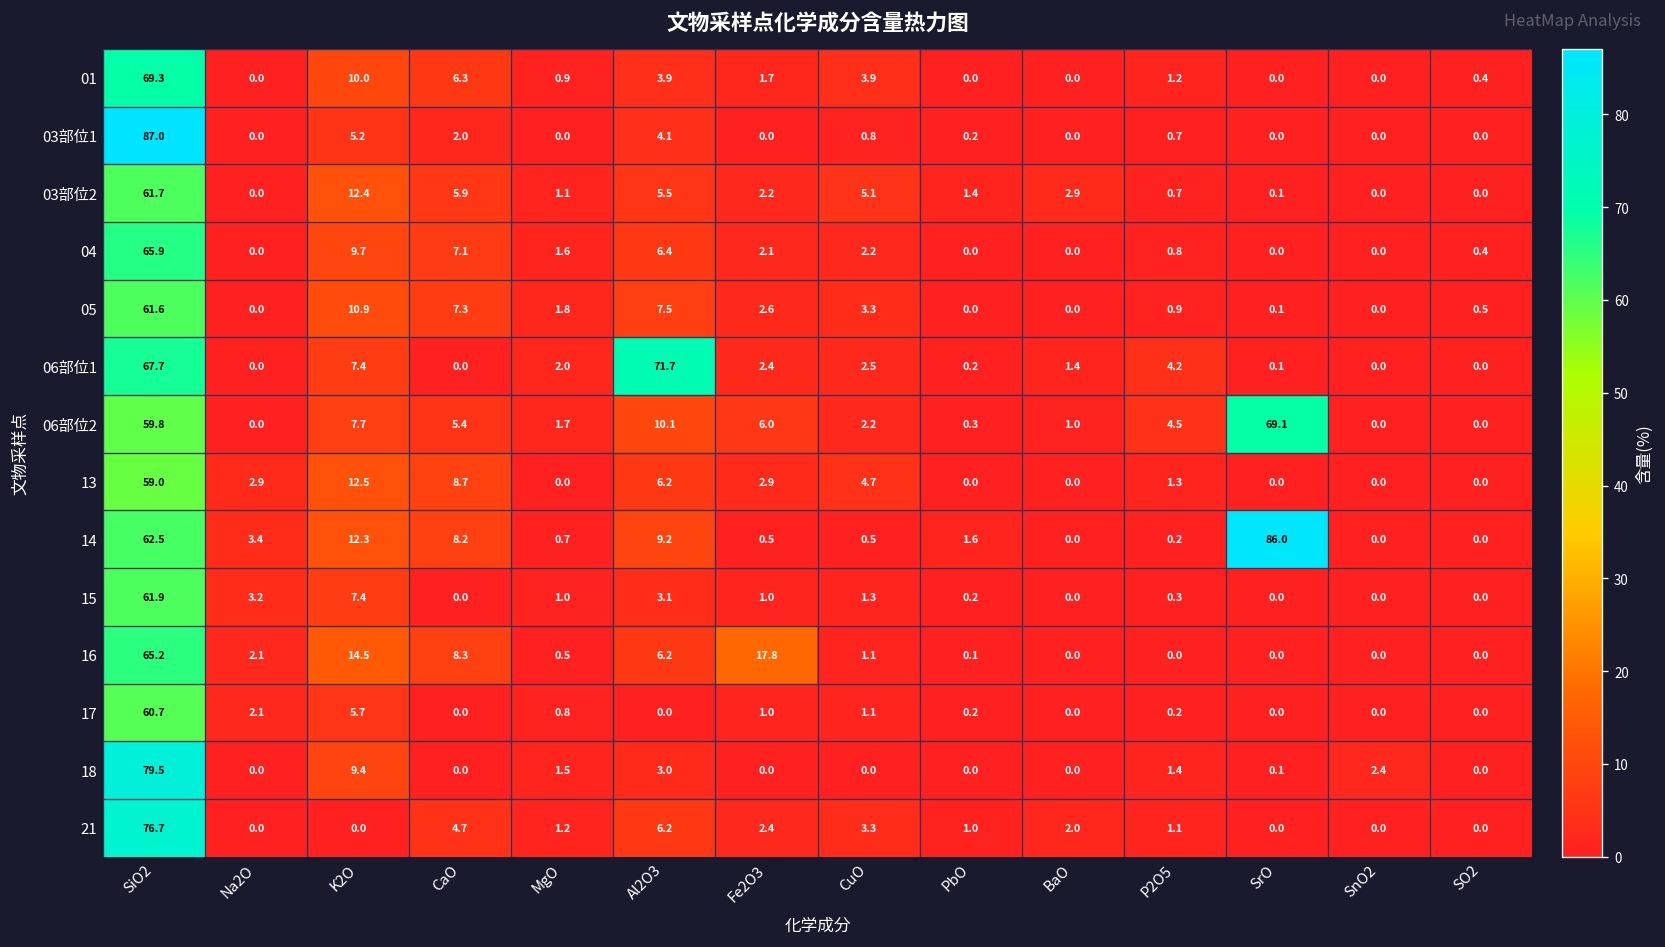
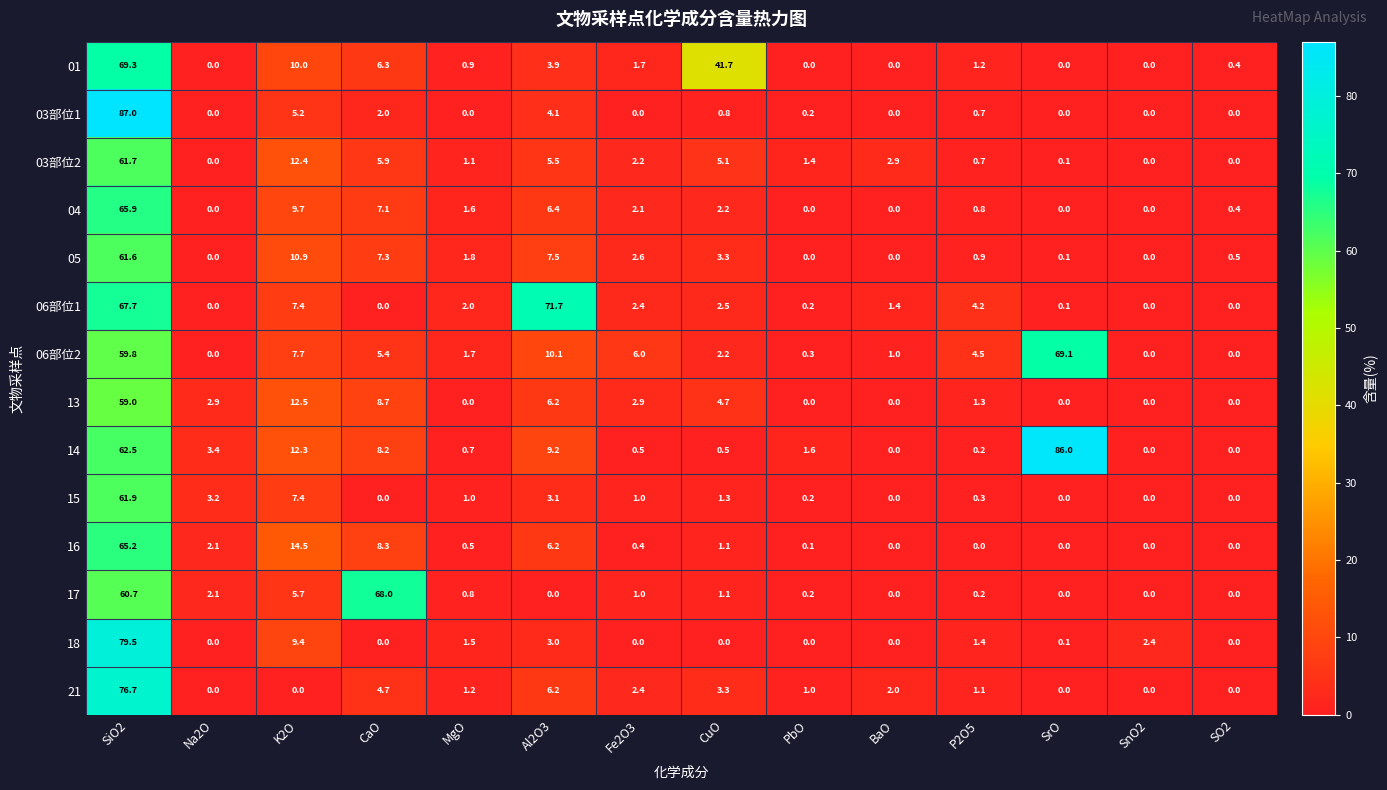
  {
    "01": {
      "SiO2": 69.3,
      "Na2O": 0.0,
      "K2O": 10.0,
      "CaO": 6.3,
      "MgO": 0.9,
      "Al2O3": 3.9,
      "Fe2O3": 1.7,
-     "CuO": 3.9,
+     "CuO": 41.7,
      "PbO": 0.0,
      "BaO": 0.0,
      "P2O5": 1.2,
      "SrO": 0.0,
      "SnO2": 0.0,
      "SO2": 0.4
    },
    "03部位1": {
      "SiO2": 87.0,
      "Na2O": 0.0,
      "K2O": 5.2,
      "CaO": 2.0,
      "MgO": 0.0,
      "Al2O3": 4.1,
      "Fe2O3": 0.0,
      "CuO": 0.8,
      "PbO": 0.2,
      "BaO": 0.0,
      "P2O5": 0.7,
      "SrO": 0.0,
      "SnO2": 0.0,
      "SO2": 0.0
    },
    "03部位2": {
      "SiO2": 61.7,
      "Na2O": 0.0,
      "K2O": 12.4,
      "CaO": 5.9,
      "MgO": 1.1,
      "Al2O3": 5.5,
      "Fe2O3": 2.2,
      "CuO": 5.1,
      "PbO": 1.4,
      "BaO": 2.9,
      "P2O5": 0.7,
      "SrO": 0.1,
      "SnO2": 0.0,
      "SO2": 0.0
    },
    "04": {
      "SiO2": 65.9,
      "Na2O": 0.0,
      "K2O": 9.7,
      "CaO": 7.1,
      "MgO": 1.6,
      "Al2O3": 6.4,
      "Fe2O3": 2.1,
      "CuO": 2.2,
      "PbO": 0.0,
      "BaO": 0.0,
      "P2O5": 0.8,
      "SrO": 0.0,
      "SnO2": 0.0,
      "SO2": 0.4
    },
    "05": {
      "SiO2": 61.6,
      "Na2O": 0.0,
      "K2O": 10.9,
      "CaO": 7.3,
      "MgO": 1.8,
      "Al2O3": 7.5,
      "Fe2O3": 2.6,
      "CuO": 3.3,
      "PbO": 0.0,
      "BaO": 0.0,
      "P2O5": 0.9,
      "SrO": 0.1,
      "SnO2": 0.0,
      "SO2": 0.5
    },
    "06部位1": {
      "SiO2": 67.7,
      "Na2O": 0.0,
      "K2O": 7.4,
      "CaO": 0.0,
      "MgO": 2.0,
      "Al2O3": 71.7,
      "Fe2O3": 2.4,
      "CuO": 2.5,
      "PbO": 0.2,
      "BaO": 1.4,
      "P2O5": 4.2,
      "SrO": 0.1,
      "SnO2": 0.0,
      "SO2": 0.0
    },
    "06部位2": {
      "SiO2": 59.8,
      "Na2O": 0.0,
      "K2O": 7.7,
      "CaO": 5.4,
      "MgO": 1.7,
      "Al2O3": 10.1,
      "Fe2O3": 6.0,
      "CuO": 2.2,
      "PbO": 0.3,
      "BaO": 1.0,
      "P2O5": 4.5,
      "SrO": 69.1,
      "SnO2": 0.0,
      "SO2": 0.0
    },
    "13": {
      "SiO2": 59.0,
      "Na2O": 2.9,
      "K2O": 12.5,
      "CaO": 8.7,
      "MgO": 0.0,
      "Al2O3": 6.2,
      "Fe2O3": 2.9,
      "CuO": 4.7,
      "PbO": 0.0,
      "BaO": 0.0,
      "P2O5": 1.3,
      "SrO": 0.0,
      "SnO2": 0.0,
      "SO2": 0.0
    },
    "14": {
      "SiO2": 62.5,
      "Na2O": 3.4,
      "K2O": 12.3,
      "CaO": 8.2,
      "MgO": 0.7,
      "Al2O3": 9.2,
      "Fe2O3": 0.5,
      "CuO": 0.5,
      "PbO": 1.6,
      "BaO": 0.0,
      "P2O5": 0.2,
      "SrO": 86.0,
      "SnO2": 0.0,
      "SO2": 0.0
    },
    "15": {
      "SiO2": 61.9,
      "Na2O": 3.2,
      "K2O": 7.4,
      "CaO": 0.0,
      "MgO": 1.0,
      "Al2O3": 3.1,
      "Fe2O3": 1.0,
      "CuO": 1.3,
      "PbO": 0.2,
      "BaO": 0.0,
      "P2O5": 0.3,
      "SrO": 0.0,
      "SnO2": 0.0,
      "SO2": 0.0
    },
    "16": {
      "SiO2": 65.2,
      "Na2O": 2.1,
      "K2O": 14.5,
      "CaO": 8.3,
      "MgO": 0.5,
      "Al2O3": 6.2,
-     "Fe2O3": 17.8,
+     "Fe2O3": 0.4,
      "CuO": 1.1,
      "PbO": 0.1,
      "BaO": 0.0,
      "P2O5": 0.0,
      "SrO": 0.0,
      "SnO2": 0.0,
      "SO2": 0.0
    },
    "17": {
      "SiO2": 60.7,
      "Na2O": 2.1,
      "K2O": 5.7,
-     "CaO": 0.0,
+     "CaO": 68.0,
      "MgO": 0.8,
      "Al2O3": 0.0,
      "Fe2O3": 1.0,
      "CuO": 1.1,
      "PbO": 0.2,
      "BaO": 0.0,
      "P2O5": 0.2,
      "SrO": 0.0,
      "SnO2": 0.0,
      "SO2": 0.0
    },
    "18": {
      "SiO2": 79.5,
      "Na2O": 0.0,
      "K2O": 9.4,
      "CaO": 0.0,
      "MgO": 1.5,
      "Al2O3": 3.0,
      "Fe2O3": 0.0,
      "CuO": 0.0,
      "PbO": 0.0,
      "BaO": 0.0,
      "P2O5": 1.4,
      "SrO": 0.1,
      "SnO2": 2.4,
      "SO2": 0.0
    },
    "21": {
      "SiO2": 76.7,
      "Na2O": 0.0,
      "K2O": 0.0,
      "CaO": 4.7,
      "MgO": 1.2,
      "Al2O3": 6.2,
      "Fe2O3": 2.4,
      "CuO": 3.3,
      "PbO": 1.0,
      "BaO": 2.0,
      "P2O5": 1.1,
      "SrO": 0.0,
      "SnO2": 0.0,
      "SO2": 0.0
    }
  }
